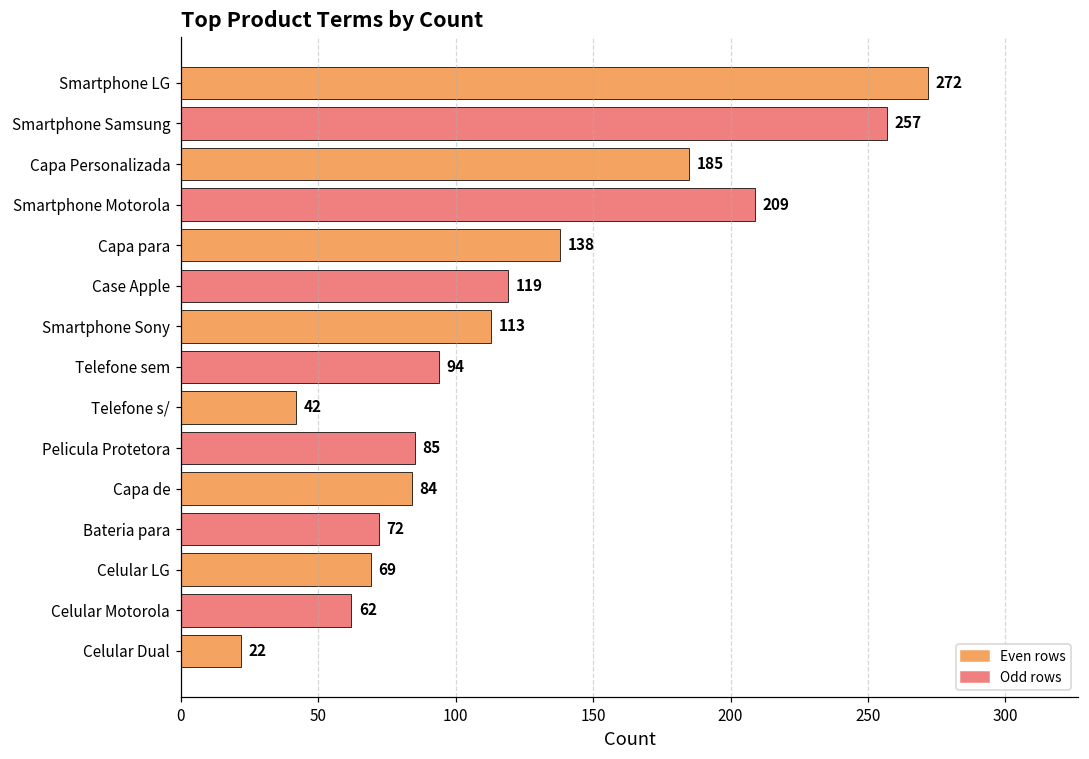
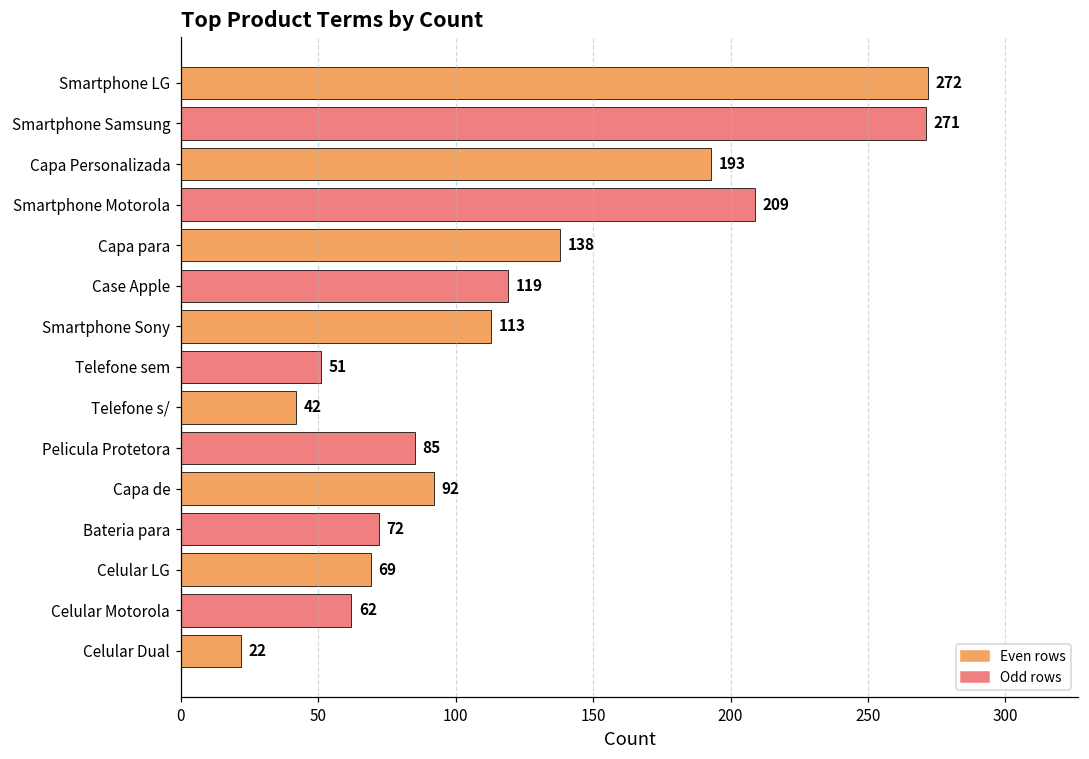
  {
    "Smartphone LG": 272,
-   "Smartphone Samsung": 257,
-   "Capa Personalizada": 185,
+   "Smartphone Samsung": 271,
+   "Capa Personalizada": 193,
    "Smartphone Motorola": 209,
    "Capa para": 138,
    "Case Apple": 119,
    "Smartphone Sony": 113,
-   "Telefone sem": 94,
+   "Telefone sem": 51,
    "Telefone s/": 42,
    "Pelicula Protetora": 85,
-   "Capa de": 84,
+   "Capa de": 92,
    "Bateria para": 72,
    "Celular LG": 69,
    "Celular Motorola": 62,
    "Celular Dual": 22
  }
